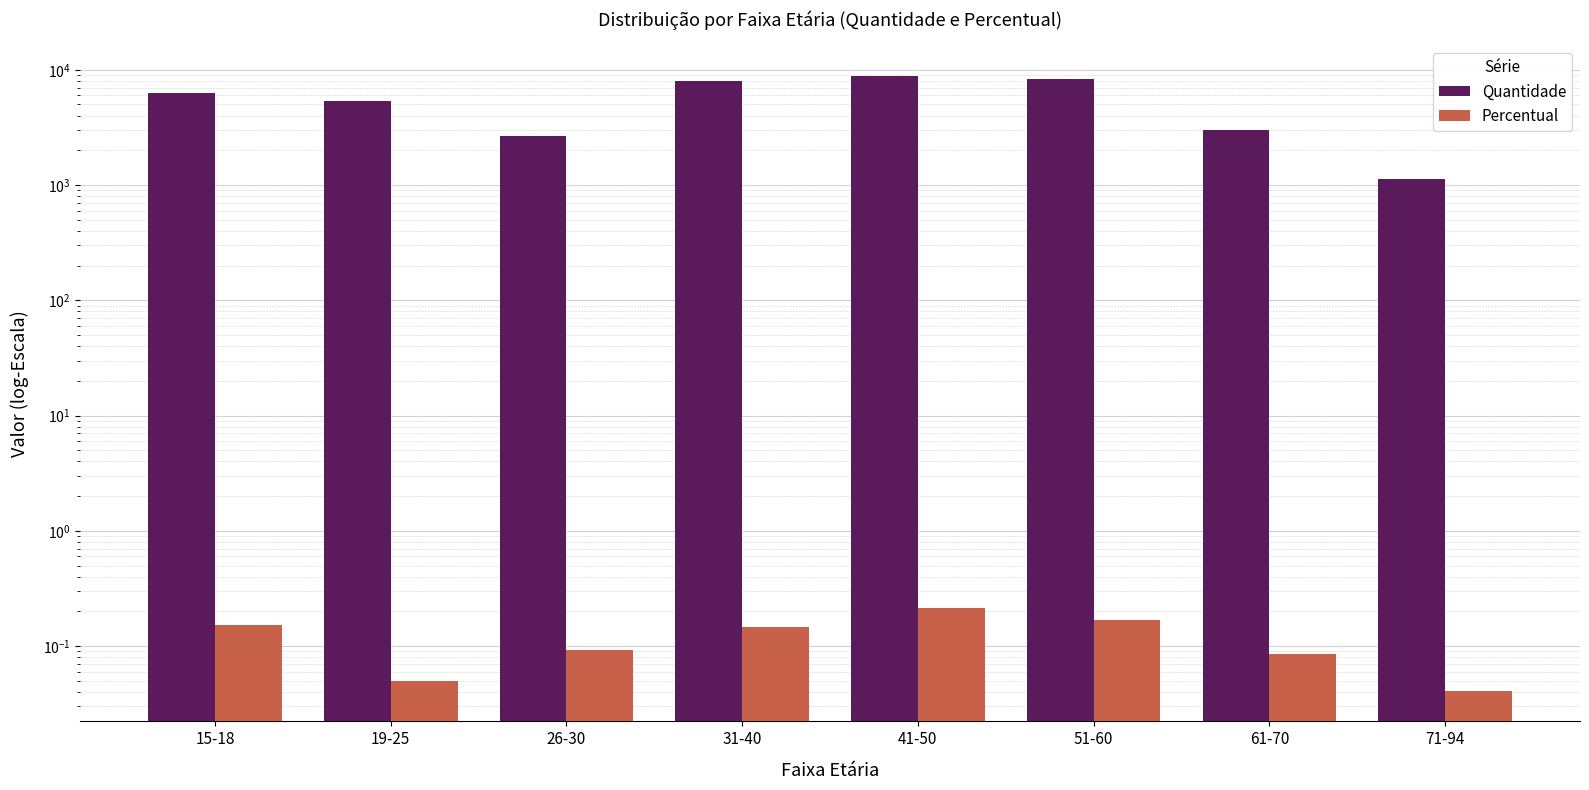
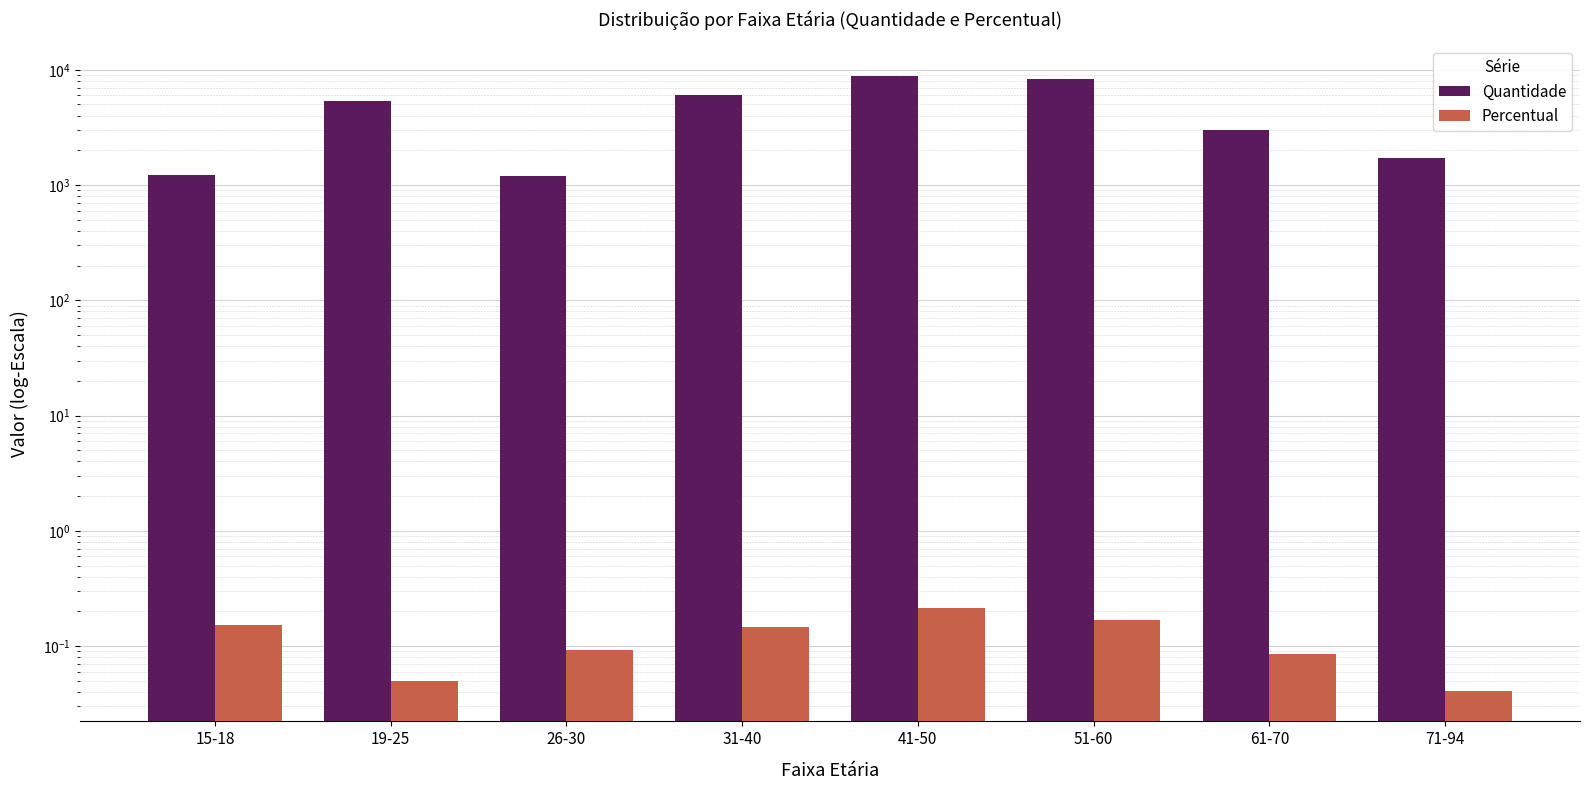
  {
    "Quantidade": {
-     "15-18": 6000,
+     "15-18": 1200,
      "19-25": 5000,
-     "26-30": 2700,
-     "31-40": 8000,
+     "26-30": 1200,
+     "31-40": 6000,
      "41-50": 9000,
      "51-60": 8000,
      "61-70": 3000,
-     "71-94": 1100
+     "71-94": 1700
    },
    "Percentual": {
      "15-18": 0.15,
      "19-25": 0.050,
      "26-30": 0.09,
      "31-40": 0.15,
      "41-50": 0.21,
      "51-60": 0.17,
      "61-70": 0.09,
      "71-94": 0.041
    }
  }
